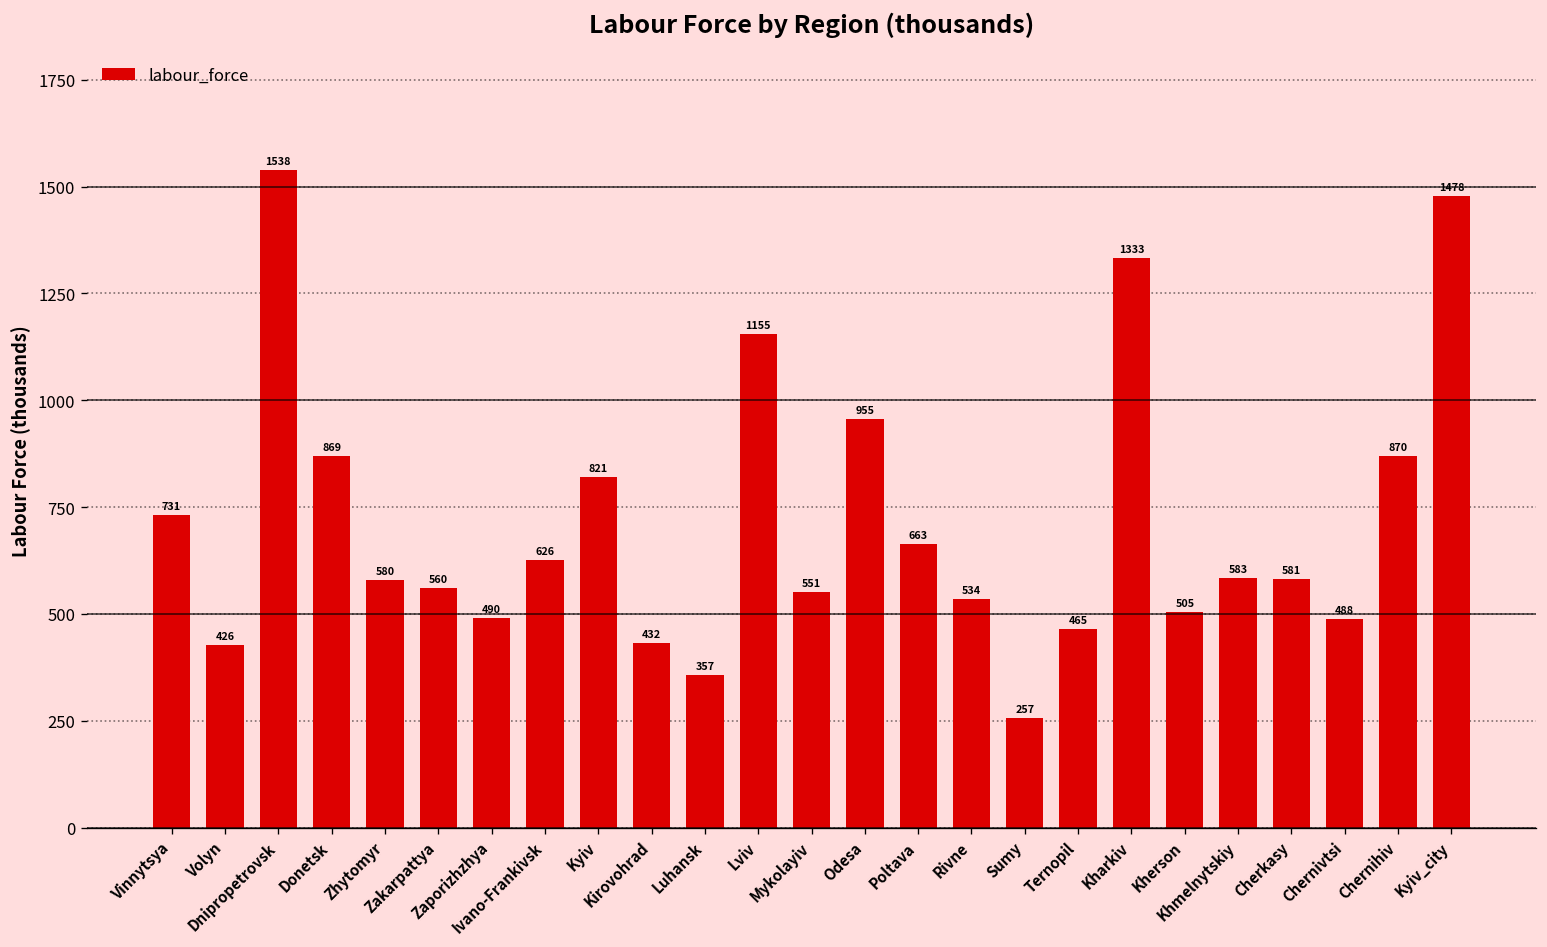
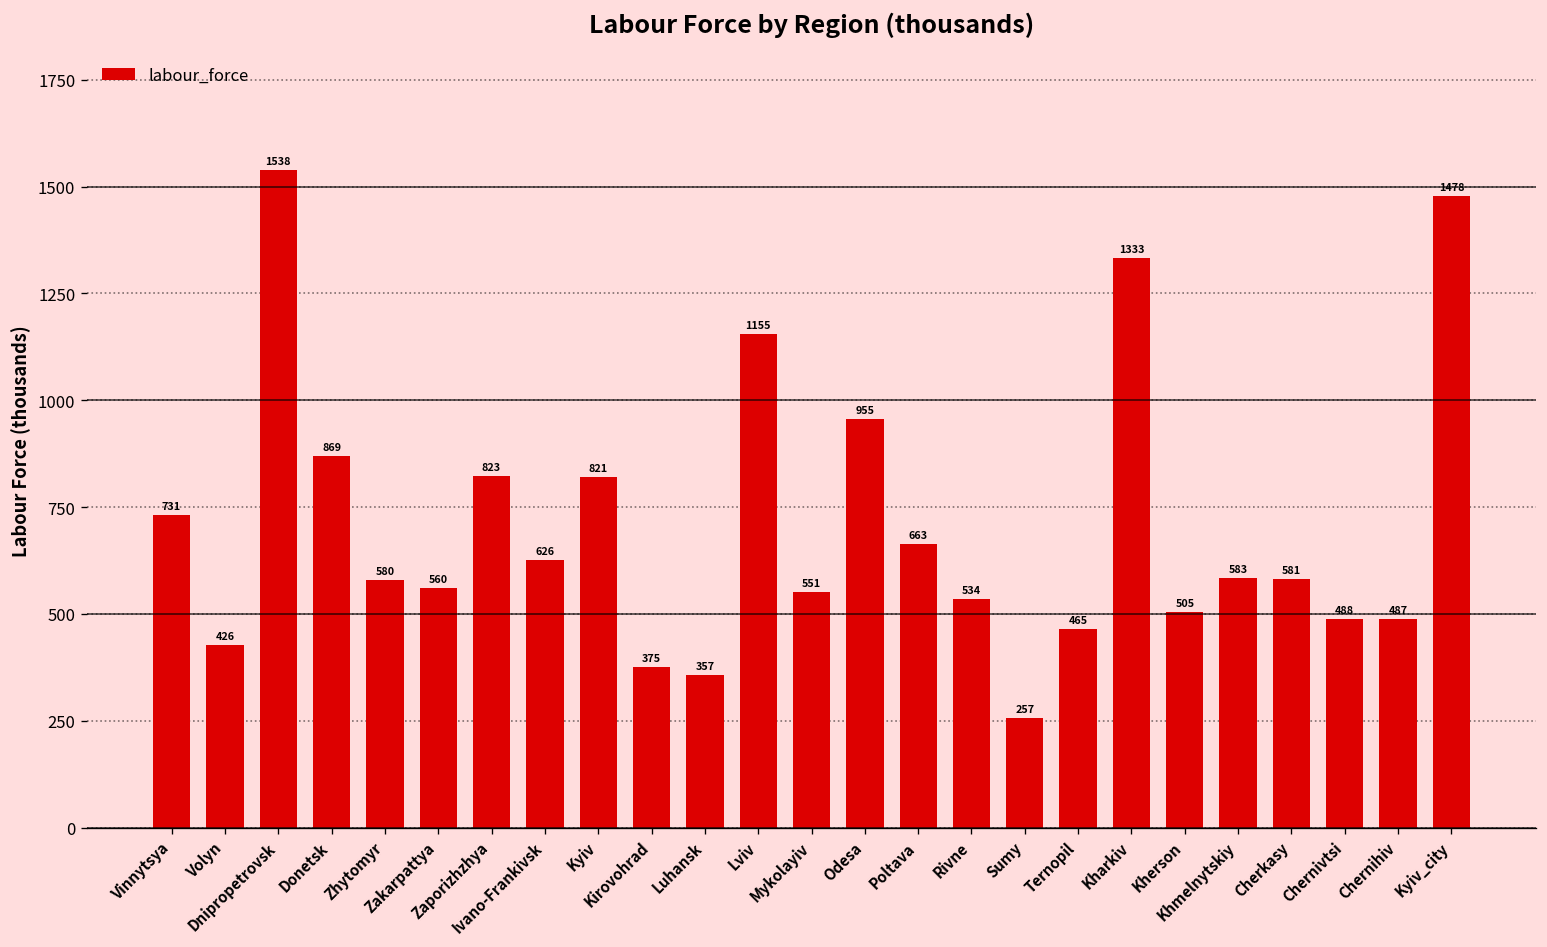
  {
    "Vinnytsya": 731,
    "Volyn": 426,
    "Dnipropetrovsk": 1538,
    "Donetsk": 869,
    "Zhytomyr": 580,
    "Zakarpattya": 560,
-   "Zaporizhzhya": 490,
+   "Zaporizhzhya": 823,
    "Ivano-Frankivsk": 626,
    "Kyiv": 821,
-   "Kirovohrad": 432,
+   "Kirovohrad": 375,
    "Luhansk": 357,
    "Lviv": 1155,
    "Mykolayiv": 551,
    "Odesa": 955,
    "Poltava": 663,
    "Rivne": 534,
    "Sumy": 257,
    "Ternopil": 465,
    "Kharkiv": 1333,
    "Kherson": 505,
    "Khmelnytskiy": 583,
    "Cherkasy": 581,
    "Chernivtsi": 488,
-   "Chernihiv": 870,
+   "Chernihiv": 487,
    "Kyiv_city": 1478
  }
